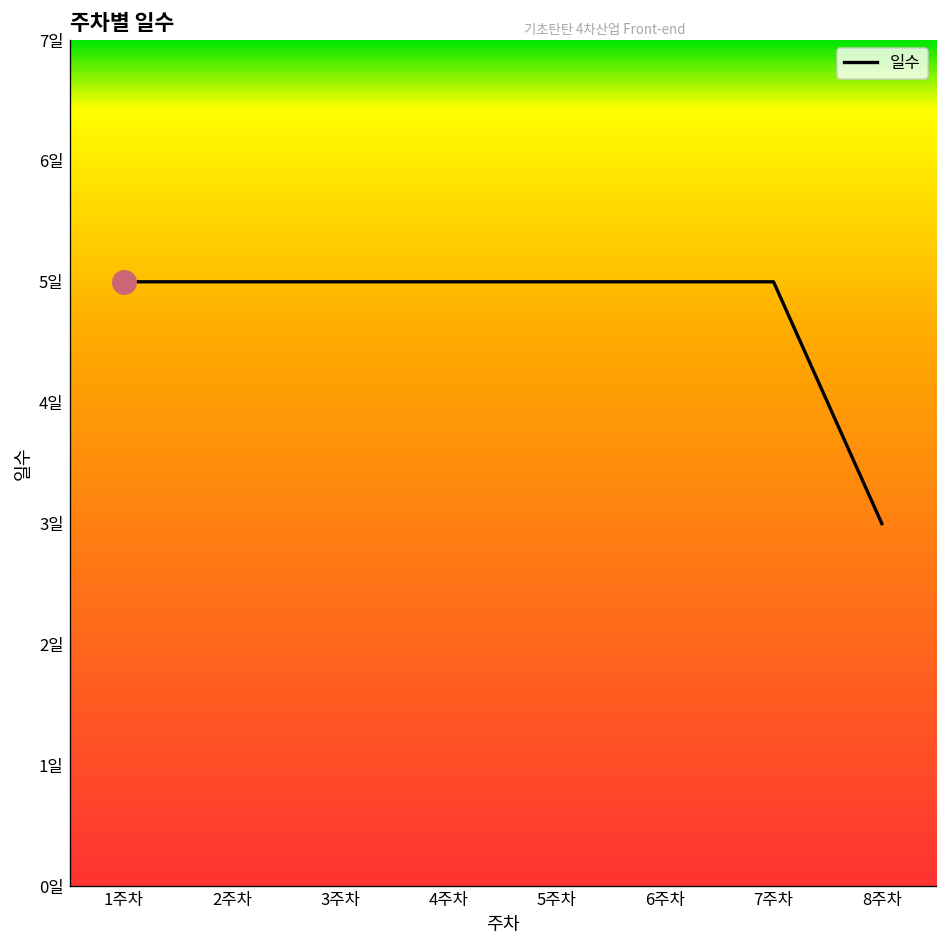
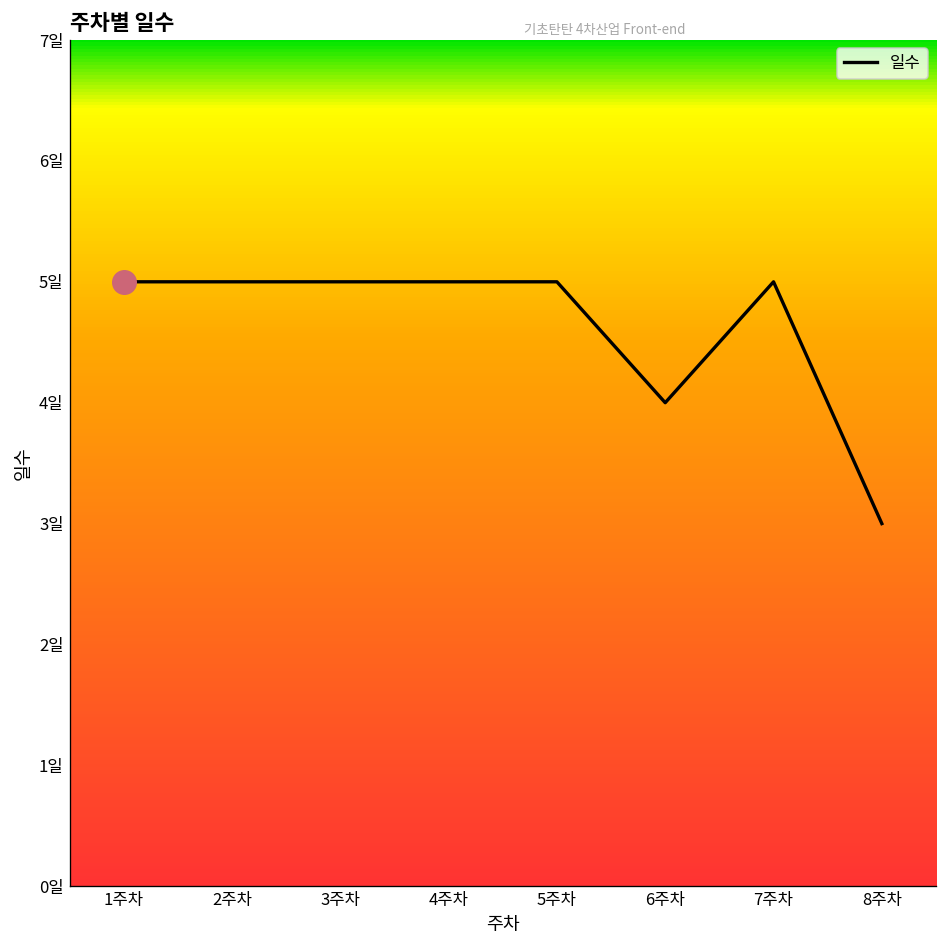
  {
    "일수": {
      "2주차": "5일",
      "3주차": "5일",
      "4주차": "5일",
      "5주차": "5일",
-     "6주차": "5일",
+     "6주차": "4일",
      "7주차": "5일",
      "8주차": "3일"
    }
  }
